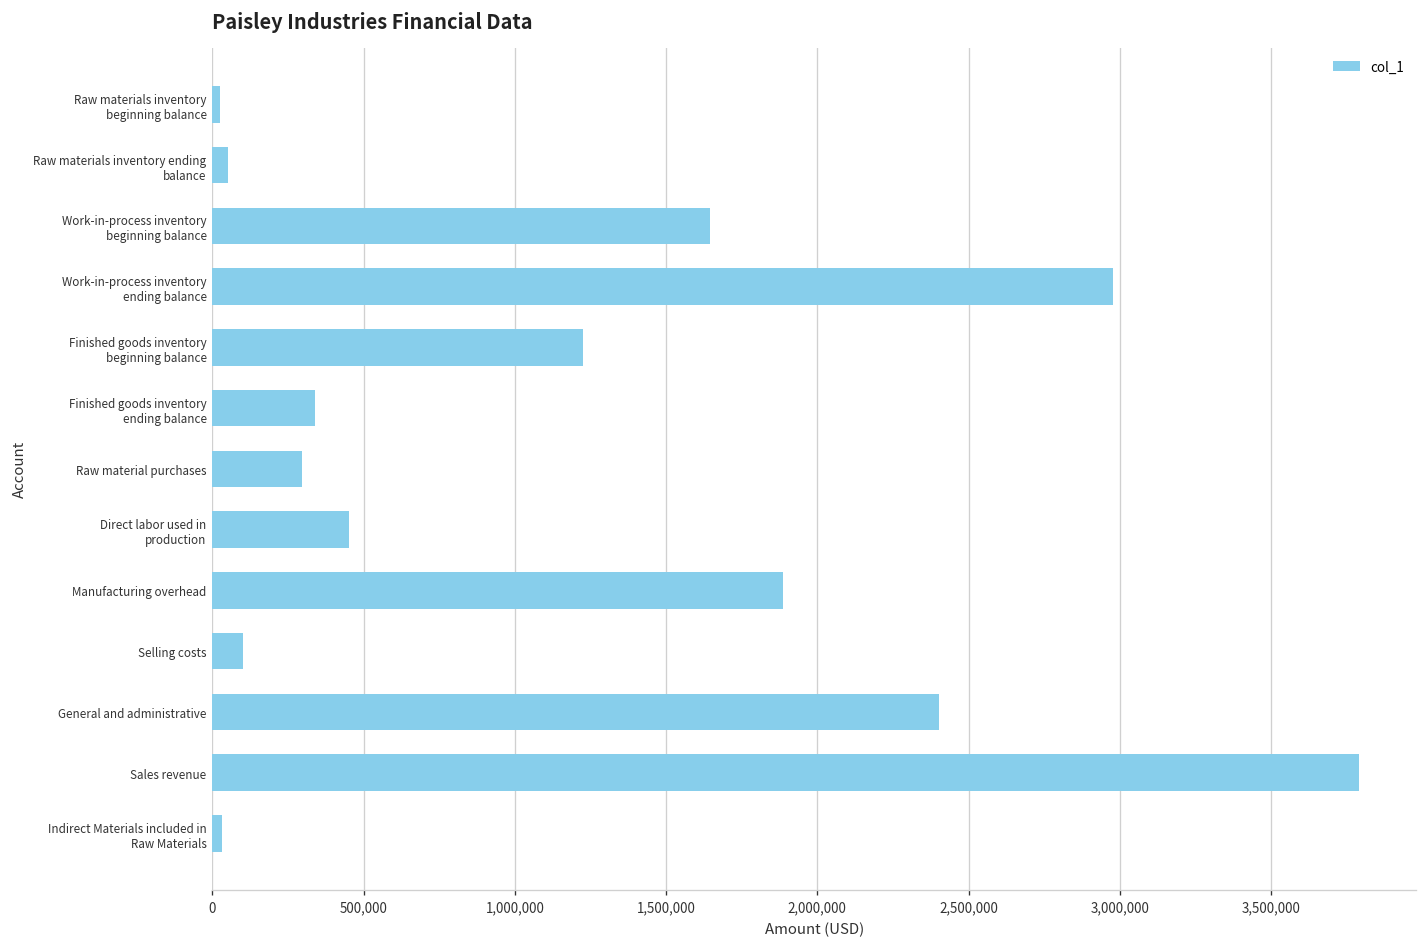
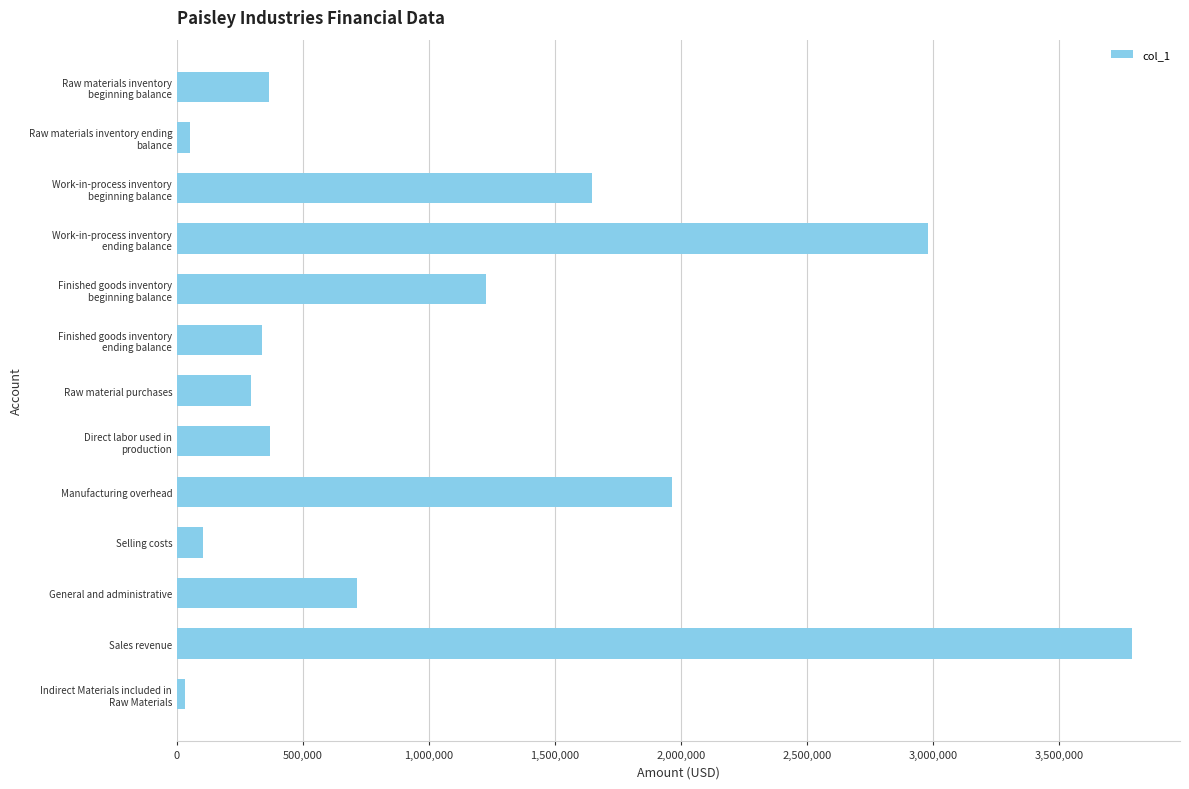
  {
-   "Raw materials inventory beginning balance": "30,000",
+   "Raw materials inventory beginning balance": "360,000",
    "Raw materials inventory ending balance": "50,000",
    "Work-in-process inventory beginning balance": "1,650,000",
    "Work-in-process inventory ending balance": "2,980,000",
    "Finished goods inventory beginning balance": "1,230,000",
    "Finished goods inventory ending balance": "340,000",
    "Raw material purchases": "300,000",
-   "Direct labor used in production": "450,000",
-   "Manufacturing overhead": "1,890,000",
+   "Direct labor used in production": "370,000",
+   "Manufacturing overhead": "1,970,000",
    "Selling costs": "100,000",
-   "General and administrative": "2,400,000",
+   "General and administrative": "720,000",
    "Sales revenue": "3,790,000",
    "Indirect Materials included in Raw Materials": "30,000"
  }
